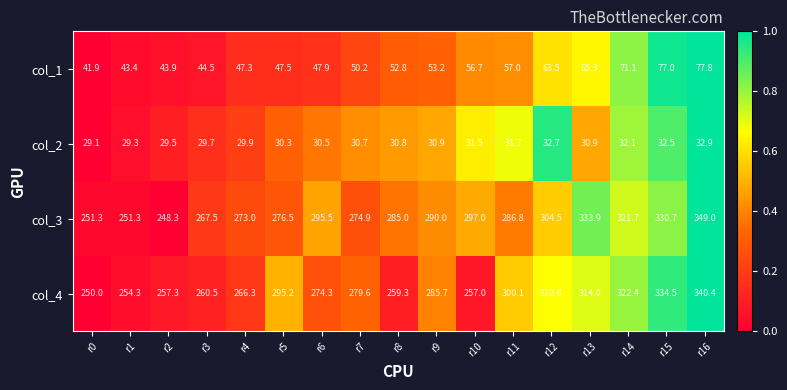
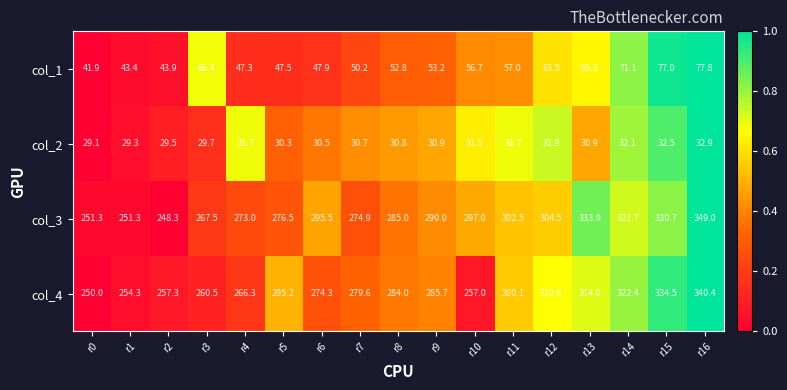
  {
    "col_1": {
      "r0": 41.9,
      "r1": 43.4,
      "r2": 43.9,
-     "r3": 44.5,
+     "r3": 66.4,
      "r4": 47.3,
      "r5": 47.5,
      "r6": 47.9,
      "r7": 50.2,
      "r8": 52.8,
      "r9": 53.2,
      "r10": 56.7,
      "r11": 57.0,
      "r12": 63.5,
      "r13": 65.3,
      "r14": 71.1,
      "r15": 77.0,
      "r16": 77.8
    },
    "col_2": {
      "r0": 29.1,
      "r1": 29.3,
      "r2": 29.5,
      "r3": 29.7,
-     "r4": 29.9,
+     "r4": 31.7,
      "r5": 30.3,
      "r6": 30.5,
      "r7": 30.7,
      "r8": 30.8,
      "r9": 30.9,
      "r10": 31.5,
      "r11": 31.7,
-     "r12": 32.7,
+     "r12": 31.9,
      "r13": 30.9,
      "r14": 32.1,
      "r15": 32.5,
      "r16": 32.9
    },
    "col_3": {
      "r0": 251.3,
      "r1": 251.3,
      "r2": 248.3,
      "r3": 267.5,
      "r4": 273.0,
      "r5": 276.5,
      "r6": 295.5,
      "r7": 274.9,
      "r8": 285.0,
      "r9": 290.0,
      "r10": 297.0,
-     "r11": 286.8,
+     "r11": 302.5,
      "r12": 304.5,
      "r13": 333.9,
      "r14": 321.7,
      "r15": 330.7,
      "r16": 349.0
    },
    "col_4": {
      "r0": 250.0,
      "r1": 254.3,
      "r2": 257.3,
      "r3": 260.5,
      "r4": 266.3,
      "r5": 295.2,
      "r6": 274.3,
      "r7": 279.6,
-     "r8": 259.3,
+     "r8": 284.0,
      "r9": 285.7,
      "r10": 257.0,
      "r11": 300.1,
      "r12": 310.6,
      "r13": 314.0,
      "r14": 322.4,
      "r15": 334.5,
      "r16": 340.4
    }
  }
